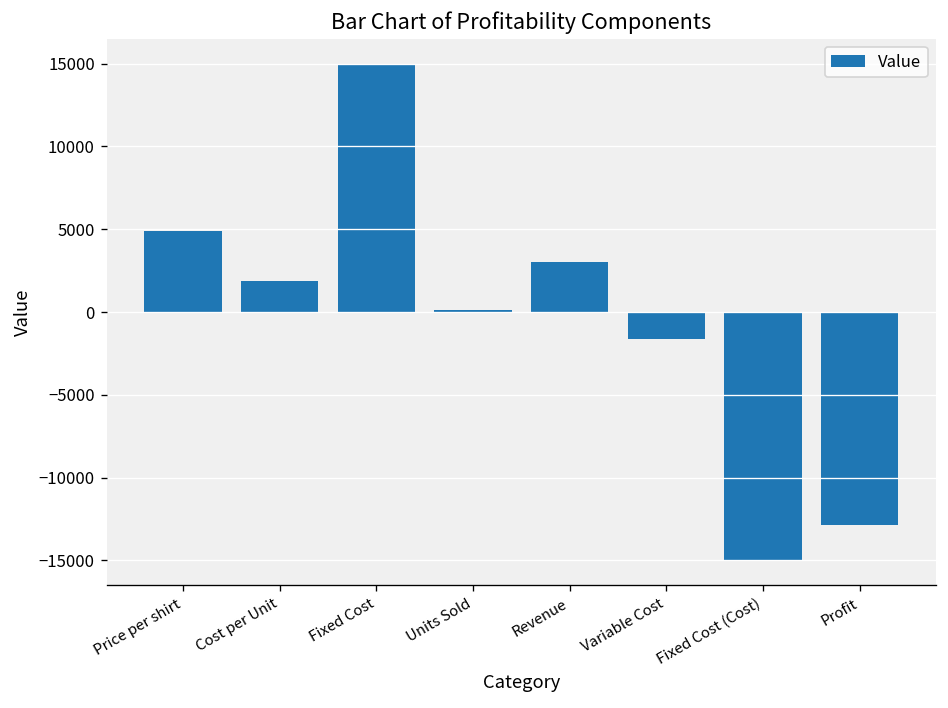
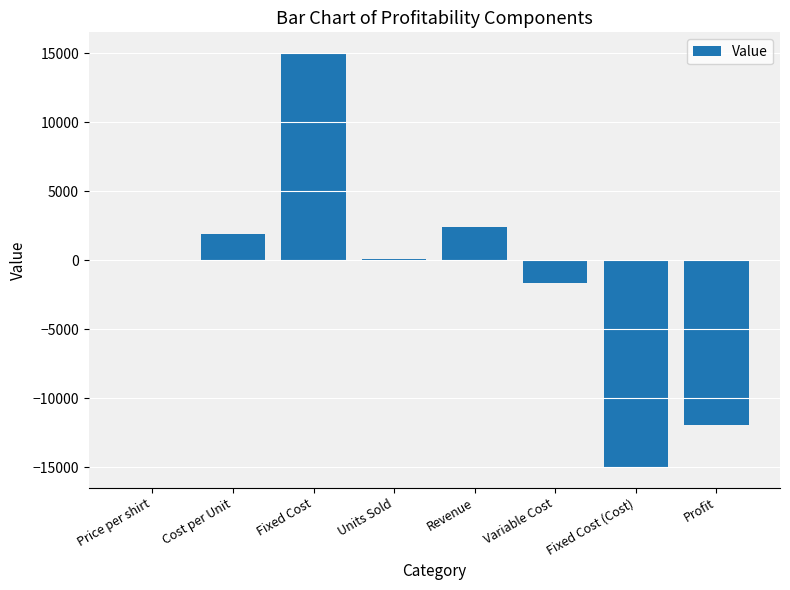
  {
-   "Price per shirt": 4900,
+   "Price per shirt": 0,
    "Cost per Unit": 1900,
    "Fixed Cost": 15000,
-   "Revenue": 3000,
+   "Revenue": 2400,
    "Variable Cost": -1700,
    "Fixed Cost (Cost)": -15000,
-   "Profit": -12900
+   "Profit": -11900
  }
